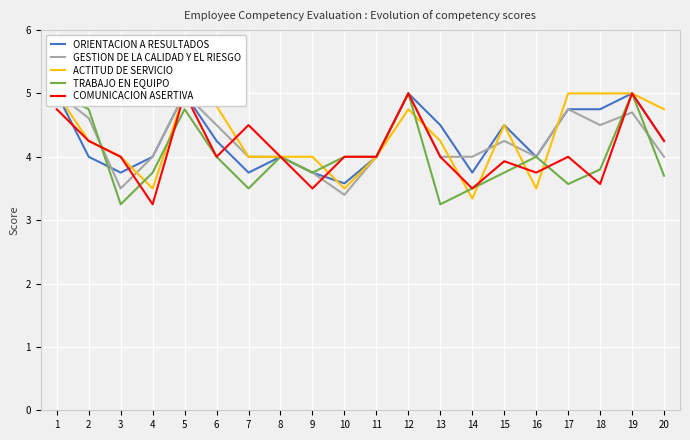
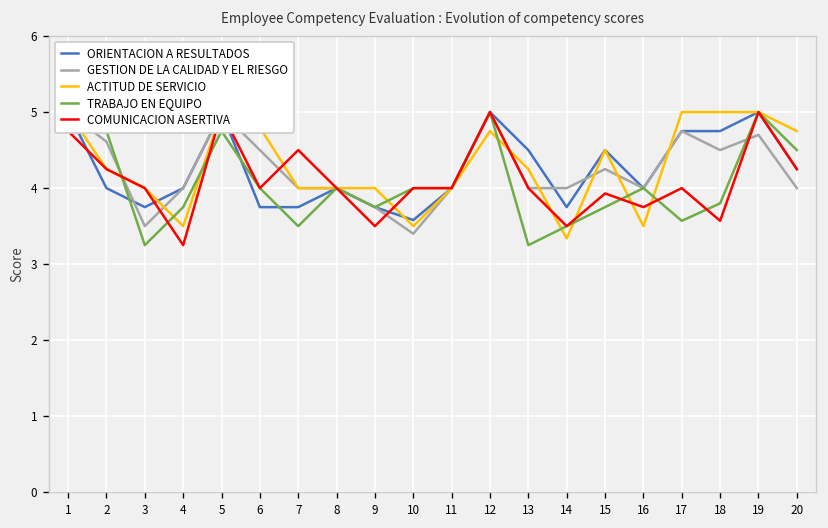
  {
    "ORIENTACION A RESULTADOS": {
      "2": 4.0,
      "3": 3.8,
-     "6": 4.3,
+     "6": 3.8,
      "7": 3.8,
      "10": 3.6,
      "13": 4.5,
      "14": 3.8,
      "18": 4.8
    },
    "GESTION DE LA CALIDAD Y EL RIESGO": {
      "2": 4.6,
      "3": 3.5,
      "6": 4.5,
      "10": 3.4,
      "14": 4.0,
      "15": 4.3,
      "18": 4.5,
      "19": 4.7,
      "20": 4.0
    },
    "ACTITUD DE SERVICIO": {
      "4": 3.5,
      "9": 4.0,
      "10": 3.5,
      "12": 4.8,
      "13": 4.3,
      "14": 3.3,
      "16": 3.5,
      "17": 5.0,
      "18": 5.0,
      "20": 4.8
    },
    "TRABAJO EN EQUIPO": {
      "2": 4.8,
      "3": 3.3,
      "4": 3.8,
      "5": 4.8,
      "7": 3.5,
      "13": 3.3,
      "15": 3.8,
      "17": 3.6,
      "18": 3.8,
-     "20": 3.7
+     "20": 4.5
    },
    "COMUNICACION ASERTIVA": {
      "1": 4.8,
      "4": 3.3,
      "7": 4.5,
      "9": 3.5,
      "15": 3.9,
      "16": 3.8,
      "17": 4.0,
      "18": 3.6
    }
  }
